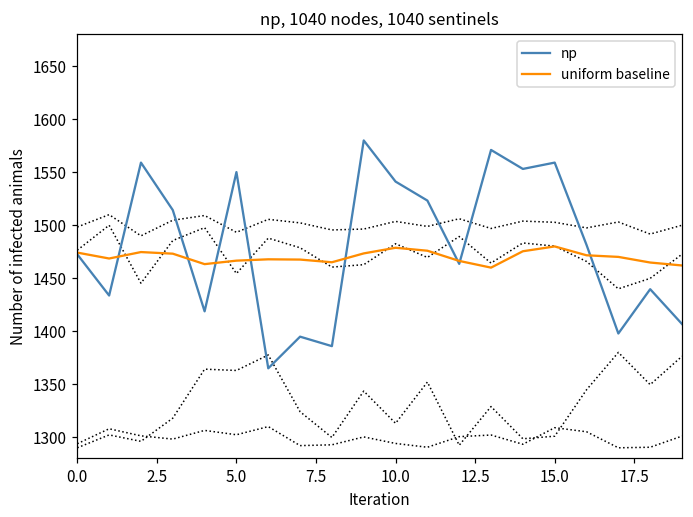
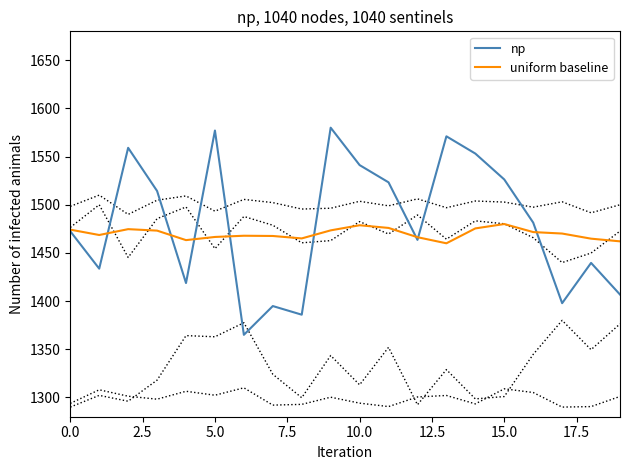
  {
    "np": {
-     "5.0": 1550,
+     "5.0": 1580,
      "10.0": 1540,
-     "15.0": 1560
+     "15.0": 1530
    },
    "uniform baseline": {
      "5.0": 1470,
      "10.0": 1480
    }
  }
